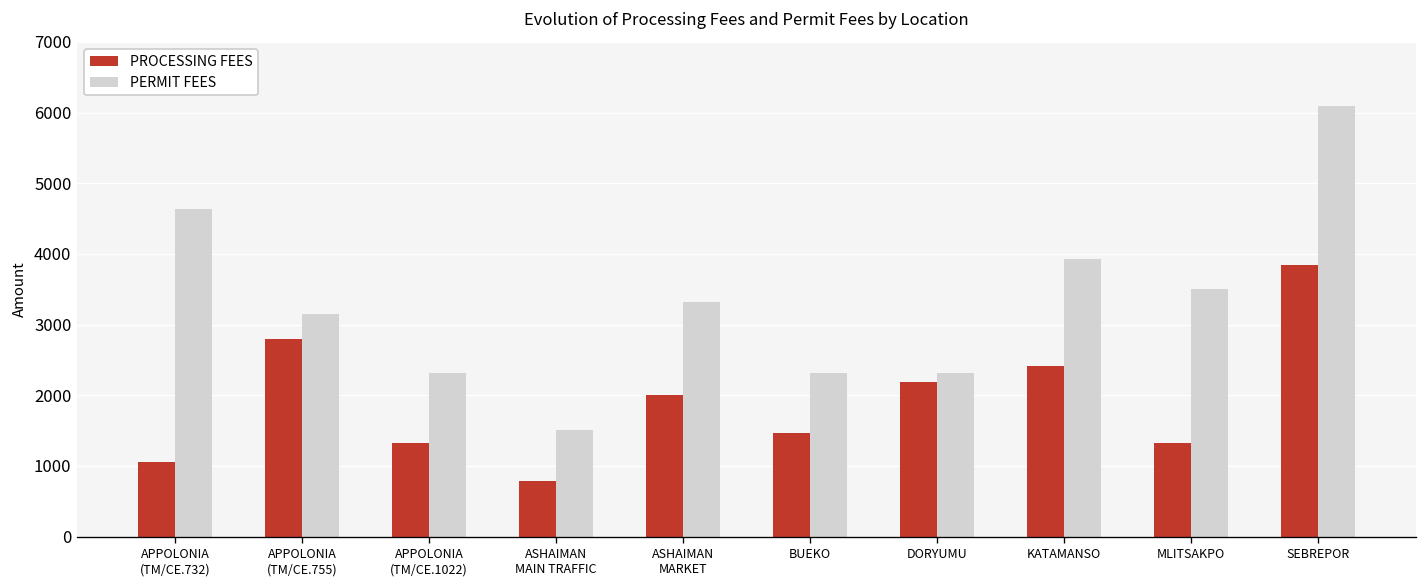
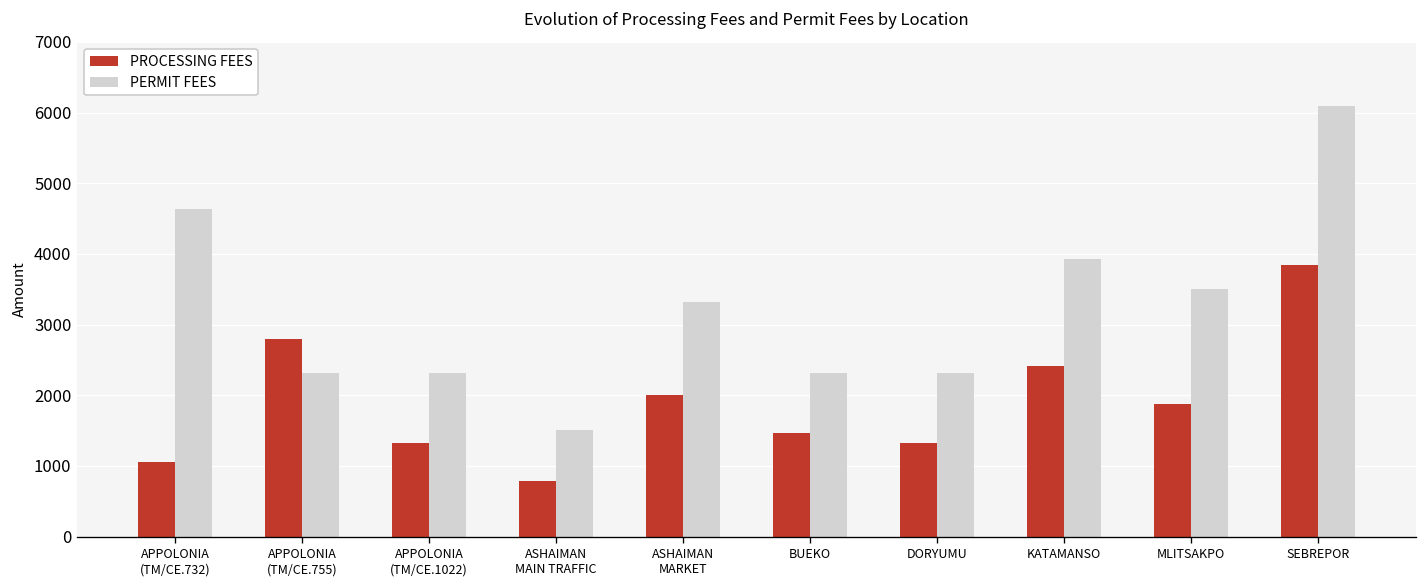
  {
    "PROCESSING FEES": {
      "APPOLONIA (TM/CE.732)": 1100,
      "APPOLONIA (TM/CE.755)": 2800,
      "APPOLONIA (TM/CE.1022)": 1300,
      "ASHAIMAN MAIN TRAFFIC": 800,
      "ASHAIMAN MARKET": 2000,
      "BUEKO": 1500,
-     "DORYUMU": 2200,
+     "DORYUMU": 1300,
      "KATAMANSO": 2400,
-     "MLITSAKPO": 1300,
+     "MLITSAKPO": 1900,
      "SEBREPOR": 3900
    },
    "PERMIT FEES": {
      "APPOLONIA (TM/CE.732)": 4600,
-     "APPOLONIA (TM/CE.755)": 3200,
+     "APPOLONIA (TM/CE.755)": 2300,
      "APPOLONIA (TM/CE.1022)": 2300,
      "ASHAIMAN MAIN TRAFFIC": 1500,
      "ASHAIMAN MARKET": 3300,
      "BUEKO": 2300,
      "DORYUMU": 2300,
      "KATAMANSO": 3900,
      "MLITSAKPO": 3500,
      "SEBREPOR": 6100
    }
  }
